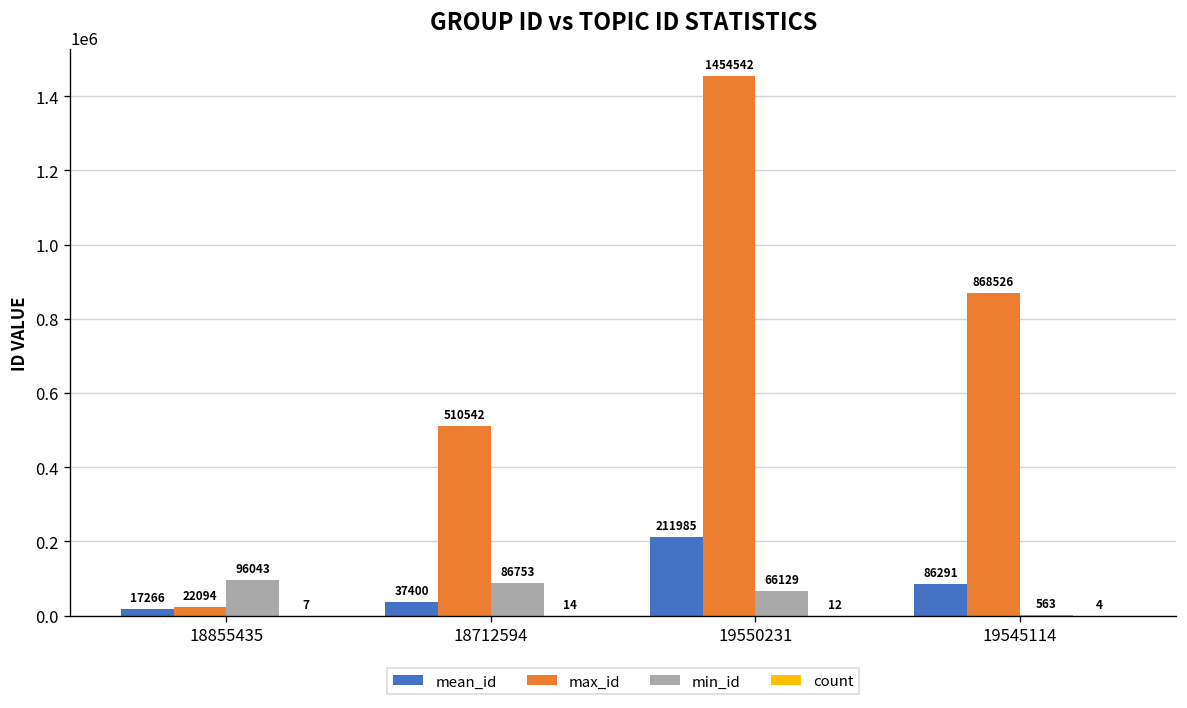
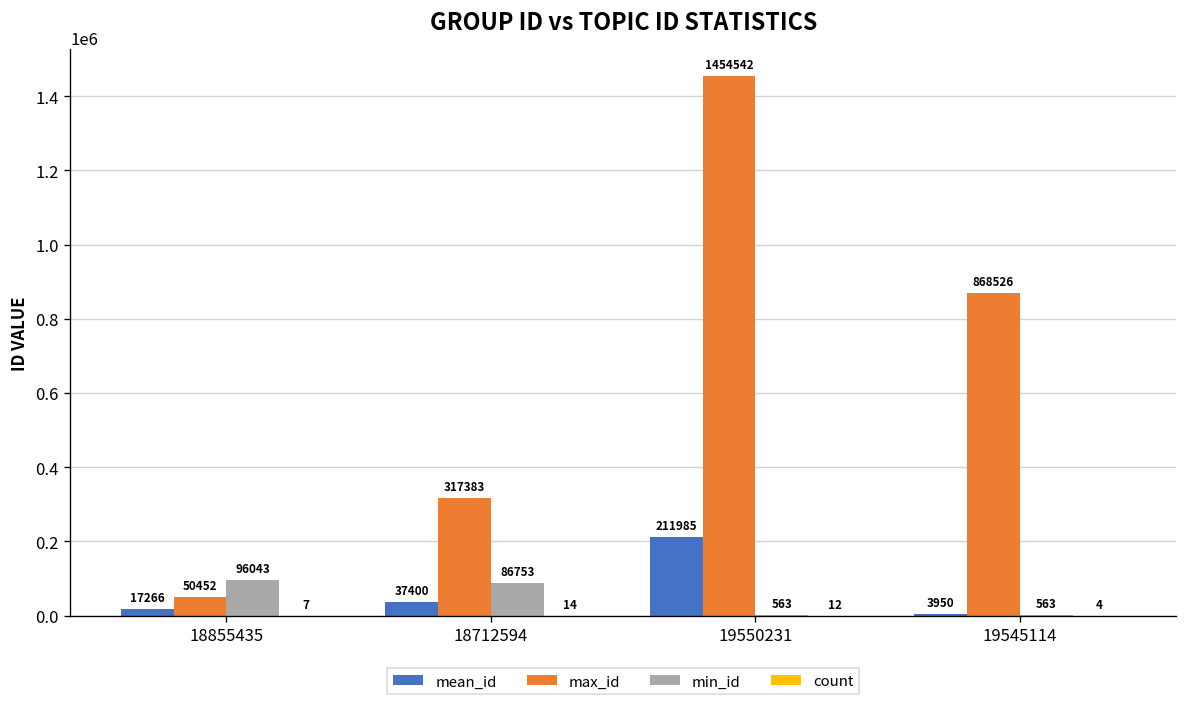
  {
    "mean_id": {
      "18855435": 17266,
      "18712594": 37400,
      "19550231": 211985,
-     "19545114": 86291
+     "19545114": 3950
    },
    "max_id": {
-     "18855435": 22094,
-     "18712594": 510542,
+     "18855435": 50452,
+     "18712594": 317383,
      "19550231": 1454542,
      "19545114": 868526
    },
    "min_id": {
      "18855435": 96043,
      "18712594": 86753,
-     "19550231": 66129,
+     "19550231": 563,
      "19545114": 563
    },
    "count": {
      "18855435": 7,
      "18712594": 14,
      "19550231": 12,
      "19545114": 4
    }
  }
